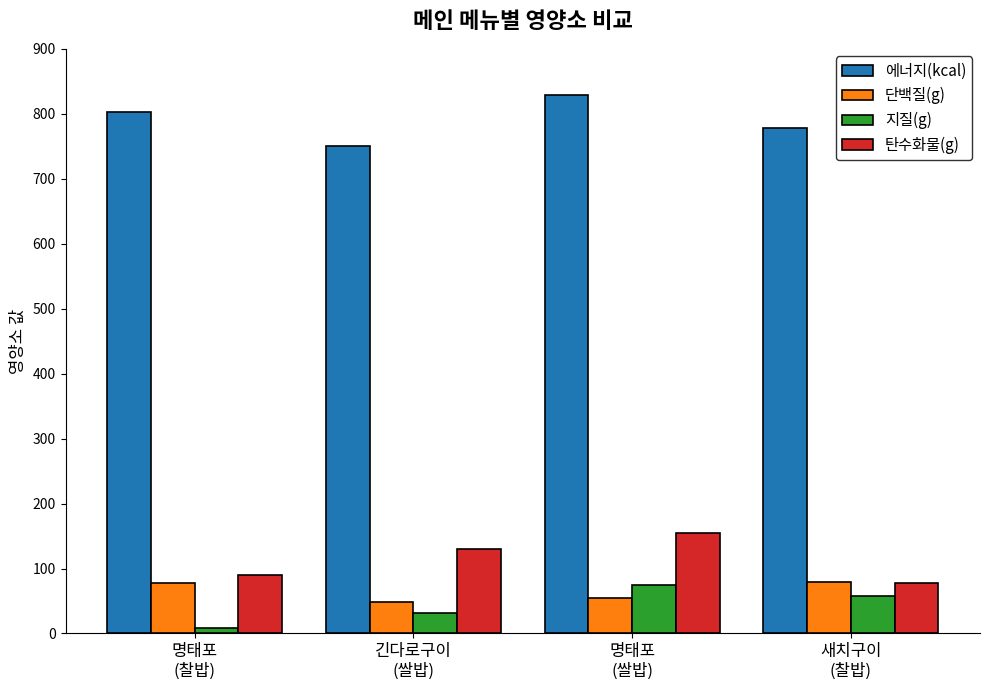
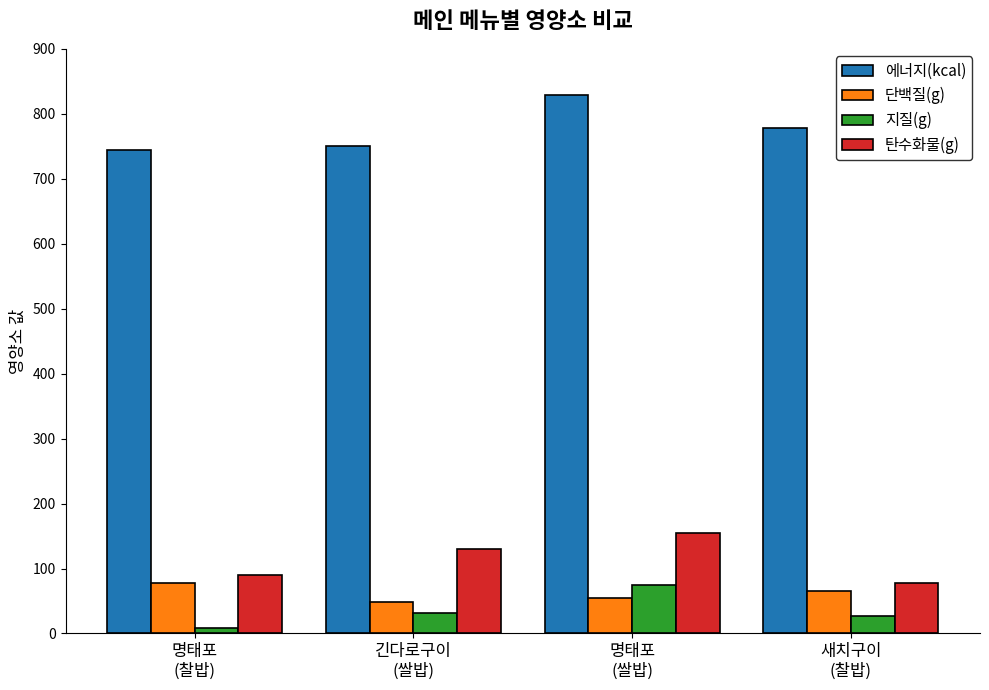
  {
    "에너지(kcal)": {
-     "명태포 (찰밥)": 800,
+     "명태포 (찰밥)": 740,
      "긴다로구이 (쌀밥)": 750,
      "명태포 (쌀밥)": 830,
      "새치구이 (찰밥)": 780
    },
    "단백질(g)": {
      "명태포 (찰밥)": 80,
      "긴다로구이 (쌀밥)": 50,
      "명태포 (쌀밥)": 60,
-     "새치구이 (찰밥)": 80
+     "새치구이 (찰밥)": 70
    },
    "지질(g)": {
      "명태포 (찰밥)": 10,
      "긴다로구이 (쌀밥)": 30,
      "명태포 (쌀밥)": 70,
-     "새치구이 (찰밥)": 60
+     "새치구이 (찰밥)": 30
    },
    "탄수화물(g)": {
      "명태포 (찰밥)": 90,
      "긴다로구이 (쌀밥)": 130,
      "명태포 (쌀밥)": 160,
      "새치구이 (찰밥)": 80
    }
  }
